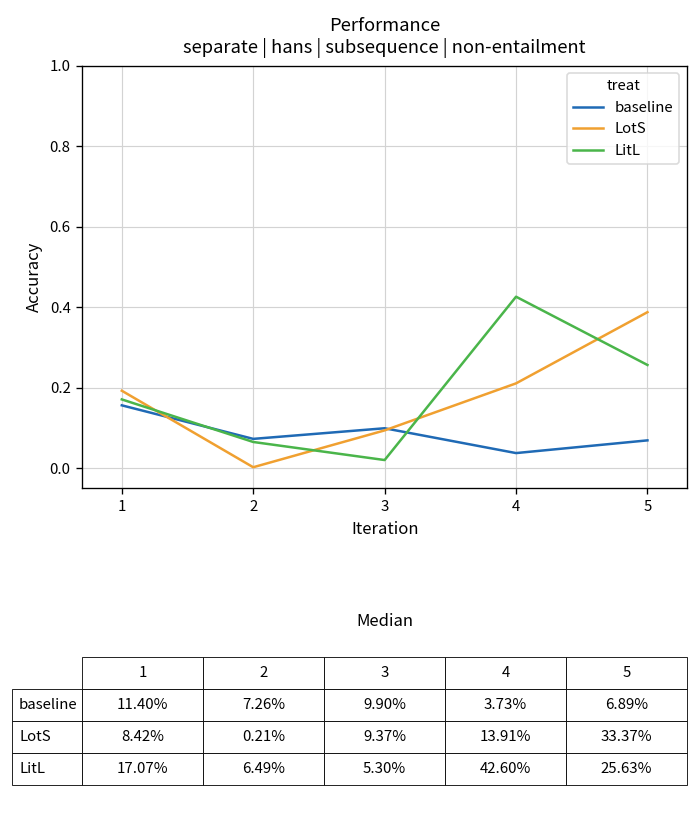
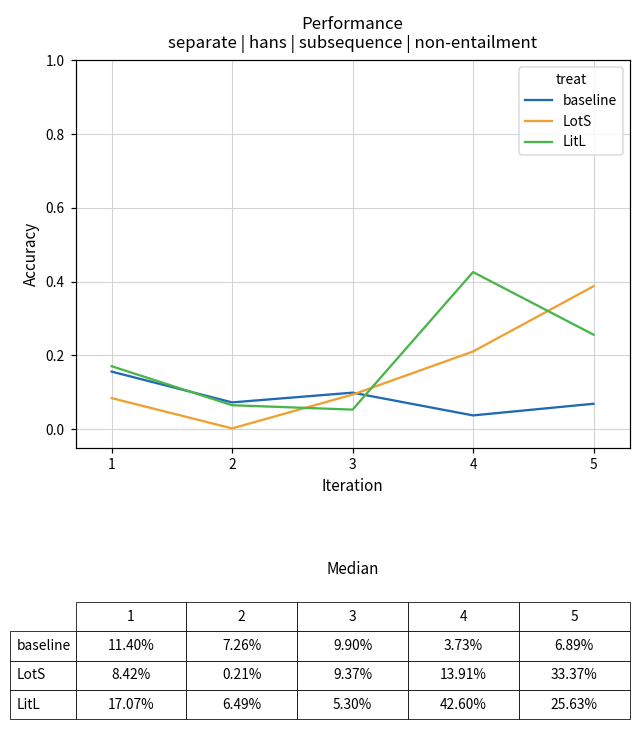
  {
    "baseline": {
      "1": 0.16,
      "2": 0.07,
      "4": 0.04,
      "5": 0.07
    },
    "LotS": {
-     "1": 0.19,
+     "1": 0.08,
      "2": 0.00,
      "4": 0.21,
      "5": 0.39
    },
    "LitL": {
      "1": 0.17,
      "2": 0.06,
-     "3": 0.02,
+     "3": 0.05,
      "4": 0.43,
      "5": 0.26
    }
  }
